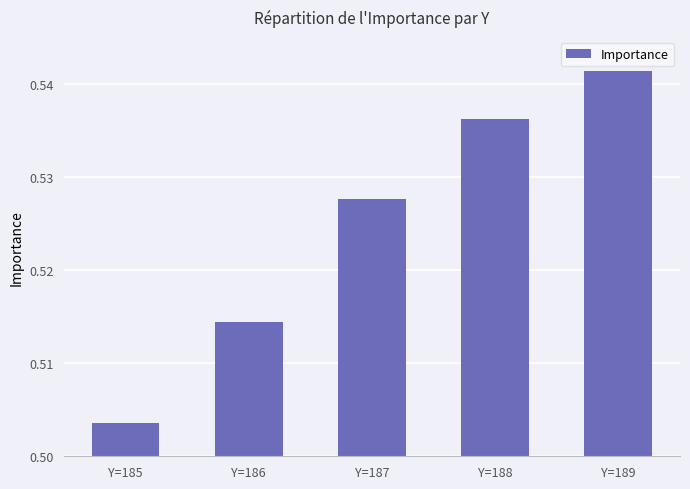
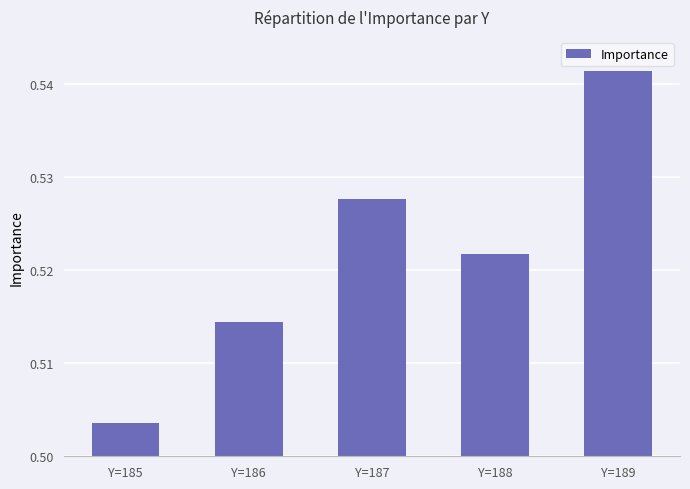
  {
    "Y=185": 0.504,
    "Y=186": 0.514,
    "Y=187": 0.528,
-   "Y=188": 0.536,
+   "Y=188": 0.522,
    "Y=189": 0.541
  }
